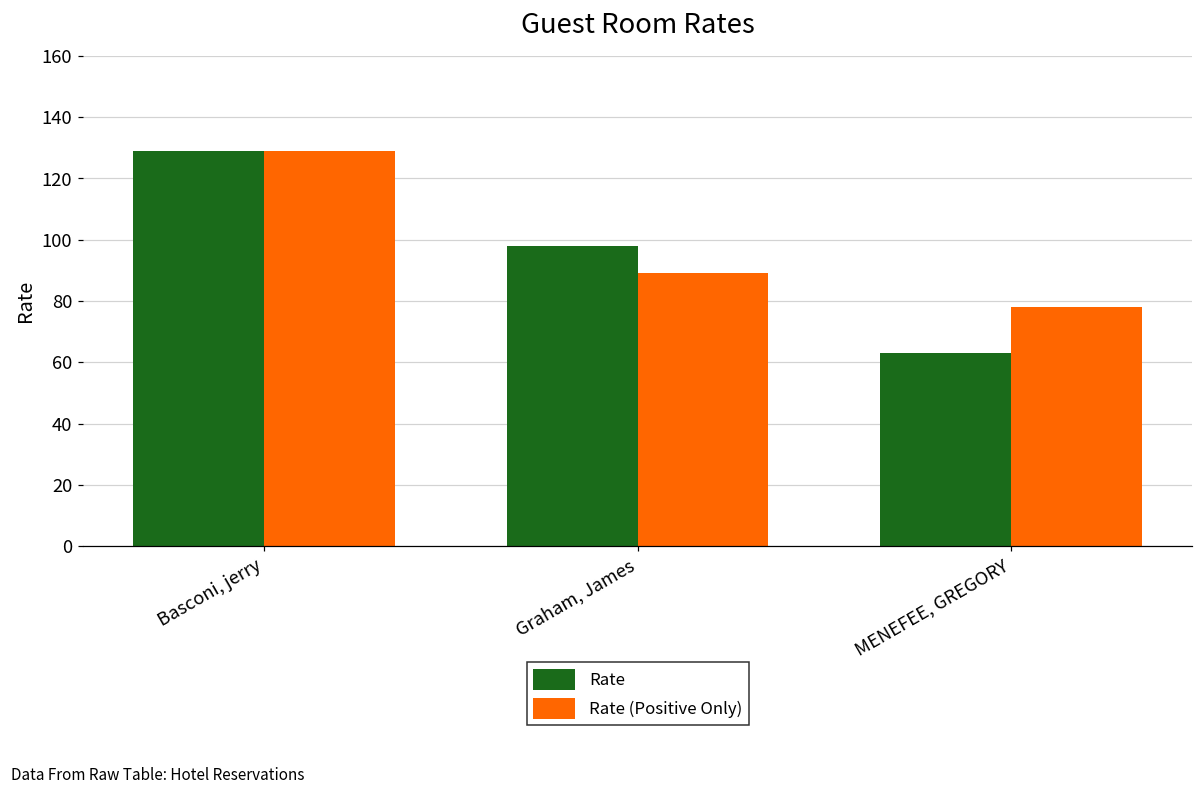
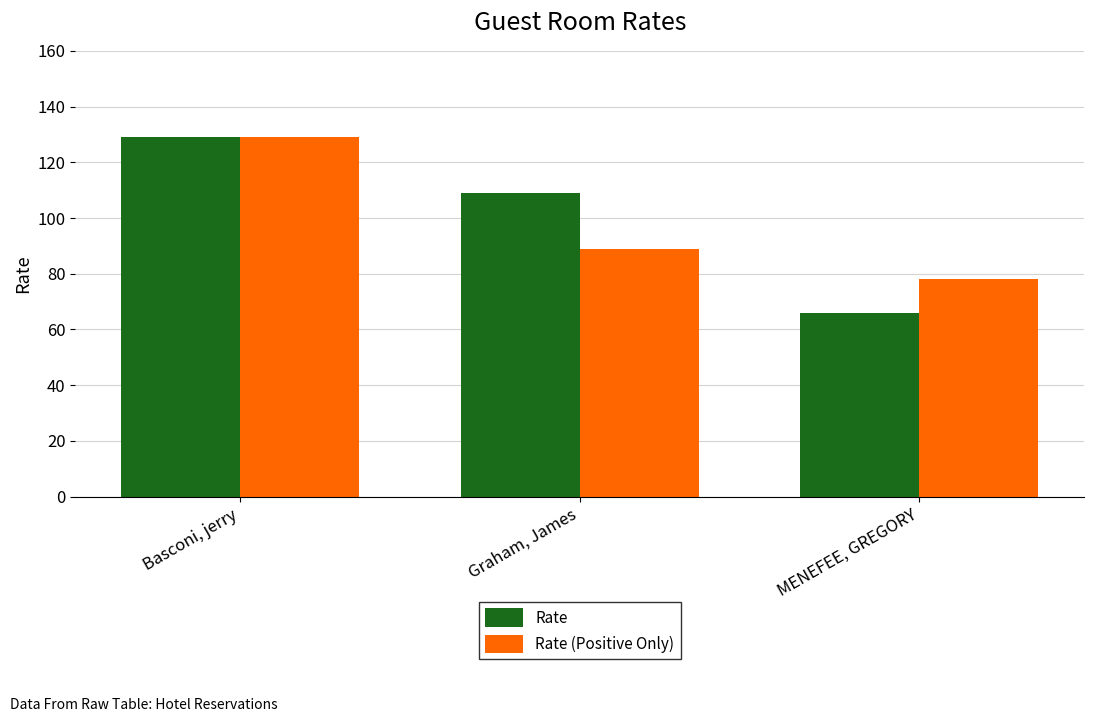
  {
    "Rate": {
      "Basconi, jerry": 129,
-     "Graham, James": 98,
-     "MENEFEE, GREGORY": 63
+     "Graham, James": 109,
+     "MENEFEE, GREGORY": 66
    },
    "Rate (Positive Only)": {
      "Basconi, jerry": 129,
      "Graham, James": 89,
      "MENEFEE, GREGORY": 78
    }
  }
